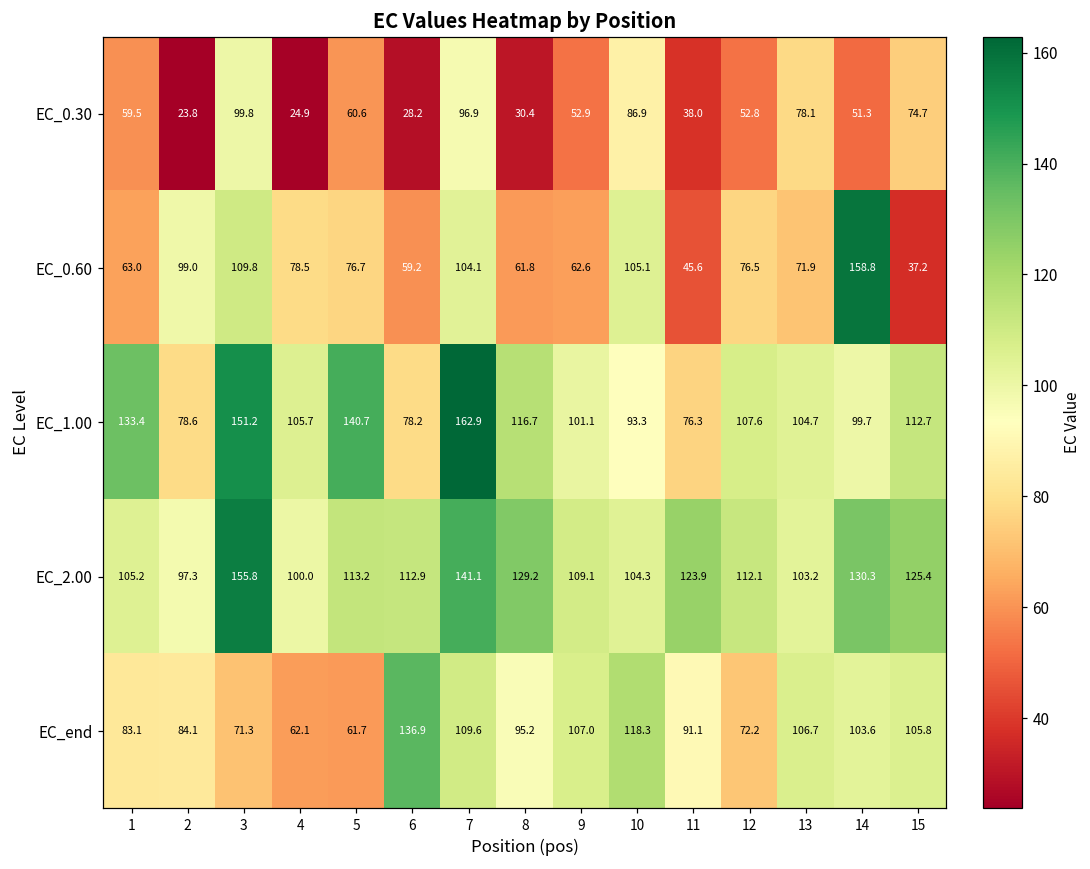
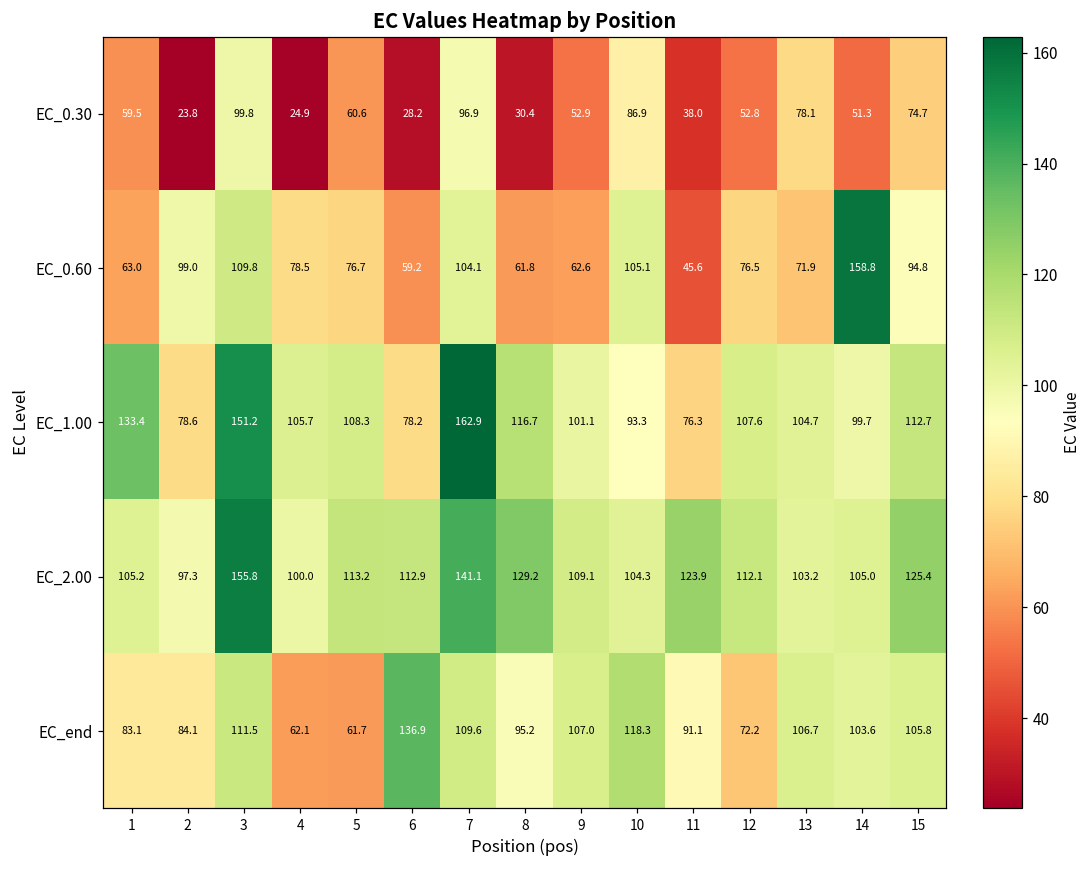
  {
    "EC_0.30": {
      "1": 59.5,
      "2": 23.8,
      "3": 99.8,
      "4": 24.9,
      "5": 60.6,
      "6": 28.2,
      "7": 96.9,
      "8": 30.4,
      "9": 52.9,
      "10": 86.9,
      "11": 38.0,
      "12": 52.8,
      "13": 78.1,
      "14": 51.3,
      "15": 74.7
    },
    "EC_0.60": {
      "1": 63.0,
      "2": 99.0,
      "3": 109.8,
      "4": 78.5,
      "5": 76.7,
      "6": 59.2,
      "7": 104.1,
      "8": 61.8,
      "9": 62.6,
      "10": 105.1,
      "11": 45.6,
      "12": 76.5,
      "13": 71.9,
      "14": 158.8,
-     "15": 37.2
+     "15": 94.8
    },
    "EC_1.00": {
      "1": 133.4,
      "2": 78.6,
      "3": 151.2,
      "4": 105.7,
-     "5": 140.7,
+     "5": 108.3,
      "6": 78.2,
      "7": 162.9,
      "8": 116.7,
      "9": 101.1,
      "10": 93.3,
      "11": 76.3,
      "12": 107.6,
      "13": 104.7,
      "14": 99.7,
      "15": 112.7
    },
    "EC_2.00": {
      "1": 105.2,
      "2": 97.3,
      "3": 155.8,
      "4": 100.0,
      "5": 113.2,
      "6": 112.9,
      "7": 141.1,
      "8": 129.2,
      "9": 109.1,
      "10": 104.3,
      "11": 123.9,
      "12": 112.1,
      "13": 103.2,
-     "14": 130.3,
+     "14": 105.0,
      "15": 125.4
    },
    "EC_end": {
      "1": 83.1,
      "2": 84.1,
-     "3": 71.3,
+     "3": 111.5,
      "4": 62.1,
      "5": 61.7,
      "6": 136.9,
      "7": 109.6,
      "8": 95.2,
      "9": 107.0,
      "10": 118.3,
      "11": 91.1,
      "12": 72.2,
      "13": 106.7,
      "14": 103.6,
      "15": 105.8
    }
  }
